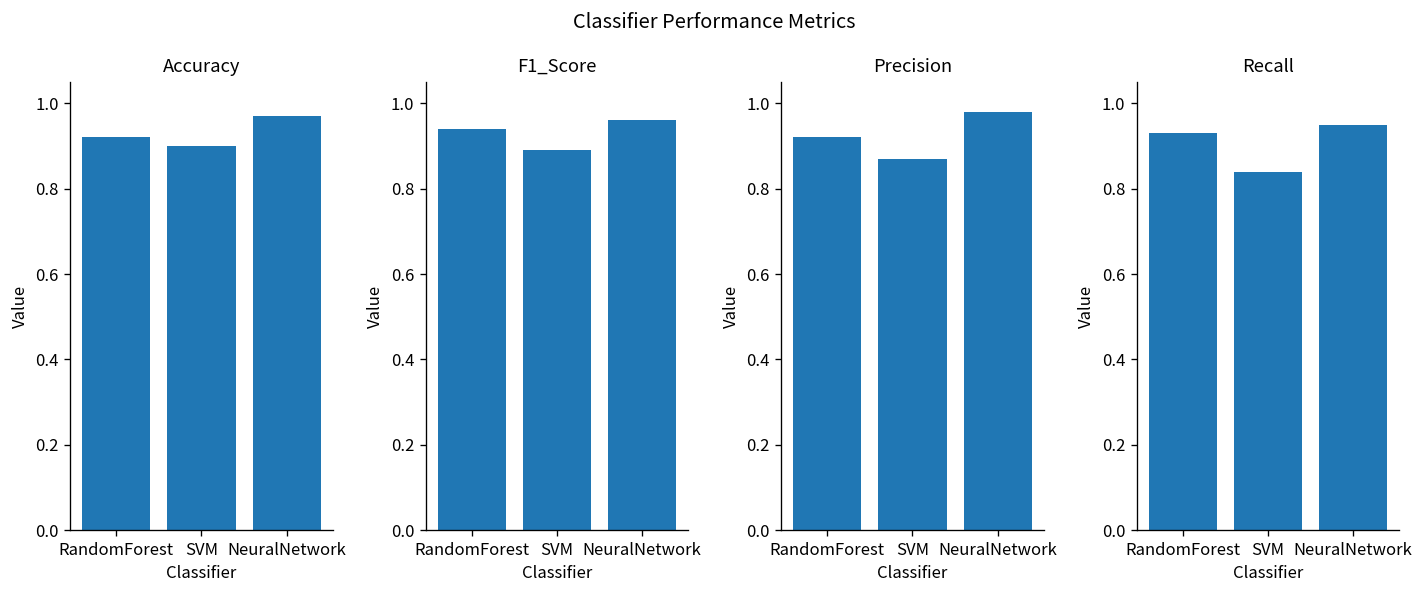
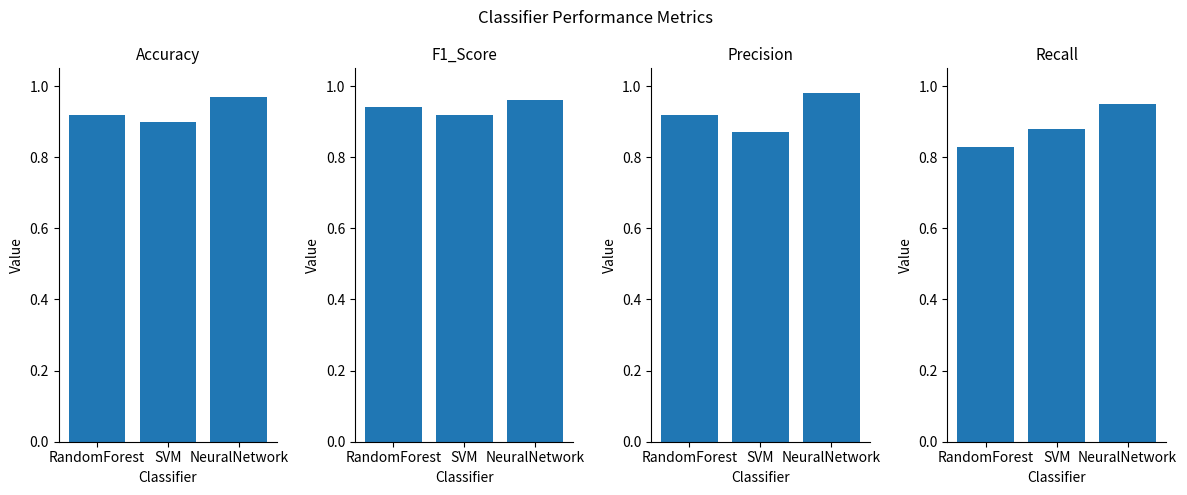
  {
    "Accuracy": {
      "RandomForest": 0.92,
      "SVM": 0.90,
      "NeuralNetwork": 0.97
    },
    "F1_Score": {
      "RandomForest": 0.94,
-     "SVM": 0.89,
+     "SVM": 0.92,
      "NeuralNetwork": 0.96
    },
    "Precision": {
      "RandomForest": 0.92,
      "SVM": 0.87,
      "NeuralNetwork": 0.98
    },
    "Recall": {
-     "RandomForest": 0.93,
-     "SVM": 0.84,
+     "RandomForest": 0.83,
+     "SVM": 0.88,
      "NeuralNetwork": 0.95
    }
  }
